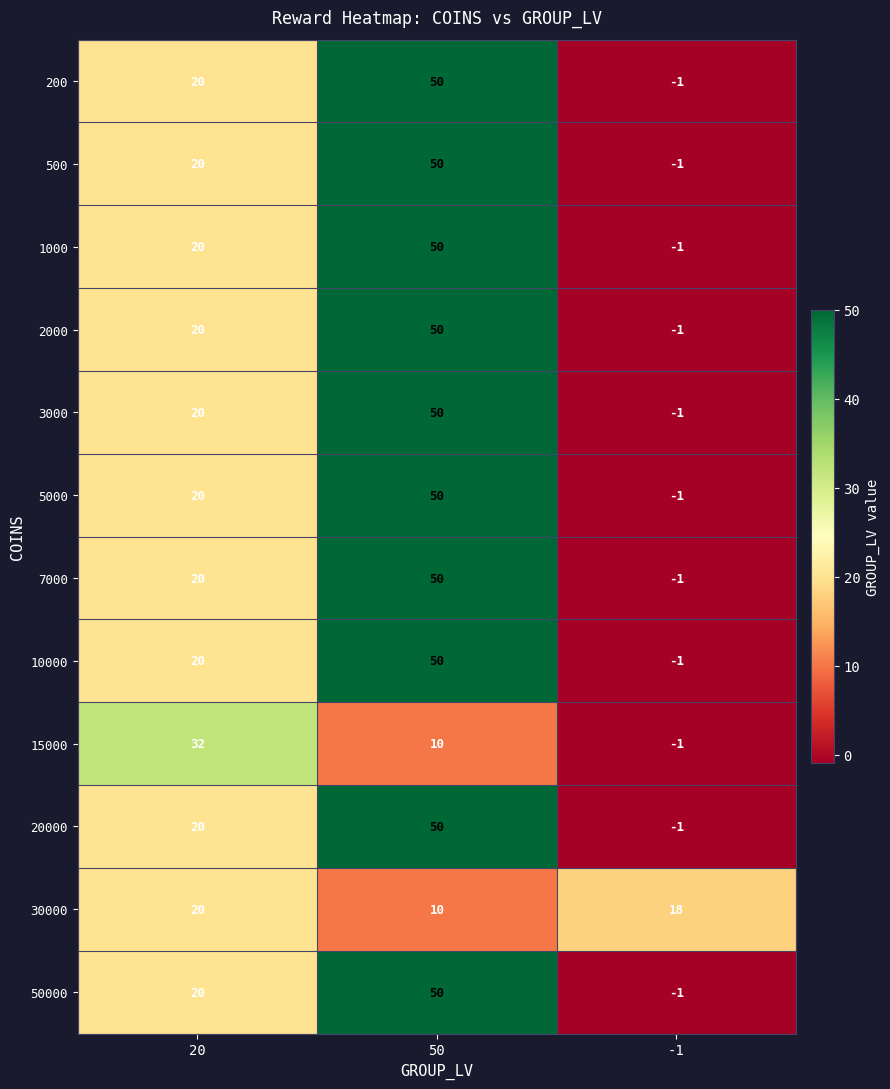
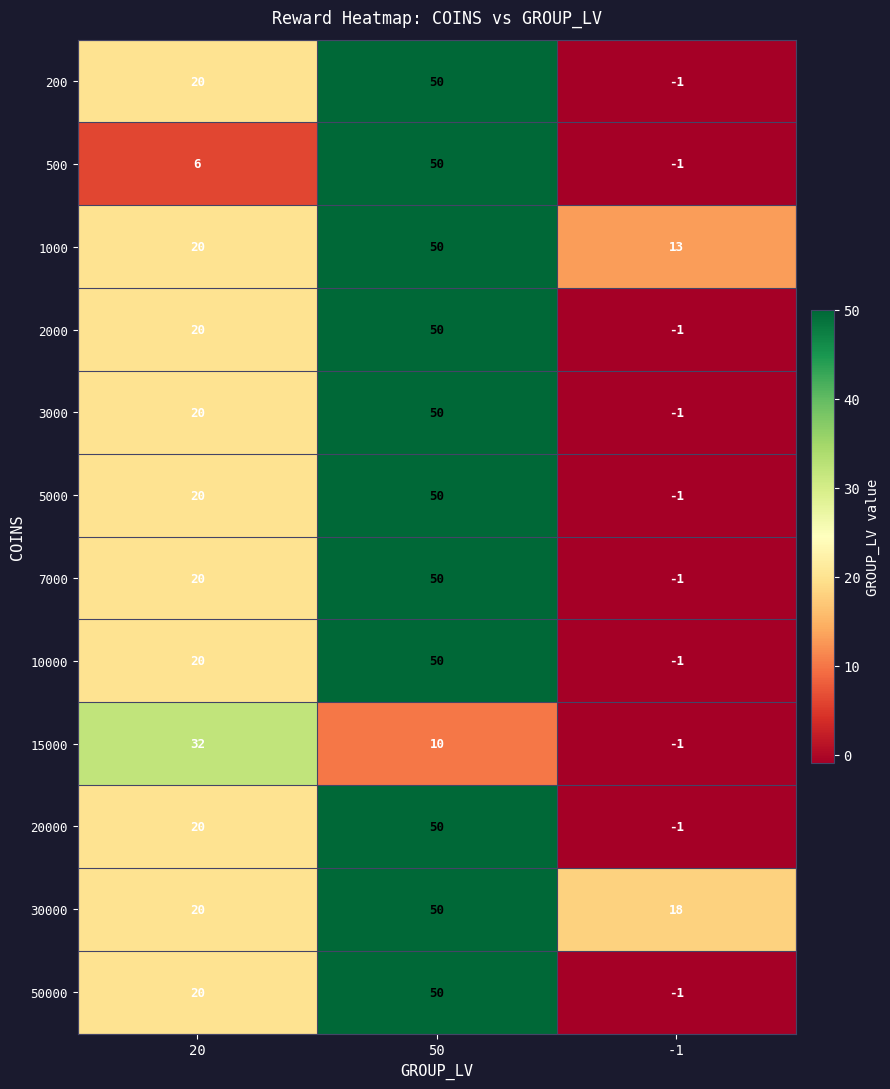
  {
    "200": {
      "20": 20,
      "50": 50,
      "-1": -1
    },
    "500": {
-     "20": 20,
+     "20": 6,
      "50": 50,
      "-1": -1
    },
    "1000": {
      "20": 20,
      "50": 50,
-     "-1": -1
+     "-1": 13
    },
    "2000": {
      "20": 20,
      "50": 50,
      "-1": -1
    },
    "3000": {
      "20": 20,
      "50": 50,
      "-1": -1
    },
    "5000": {
      "20": 20,
      "50": 50,
      "-1": -1
    },
    "7000": {
      "20": 20,
      "50": 50,
      "-1": -1
    },
    "10000": {
      "20": 20,
      "50": 50,
      "-1": -1
    },
    "15000": {
      "20": 32,
      "50": 10,
      "-1": -1
    },
    "20000": {
      "20": 20,
      "50": 50,
      "-1": -1
    },
    "30000": {
      "20": 20,
-     "50": 10,
+     "50": 50,
      "-1": 18
    },
    "50000": {
      "20": 20,
      "50": 50,
      "-1": -1
    }
  }
